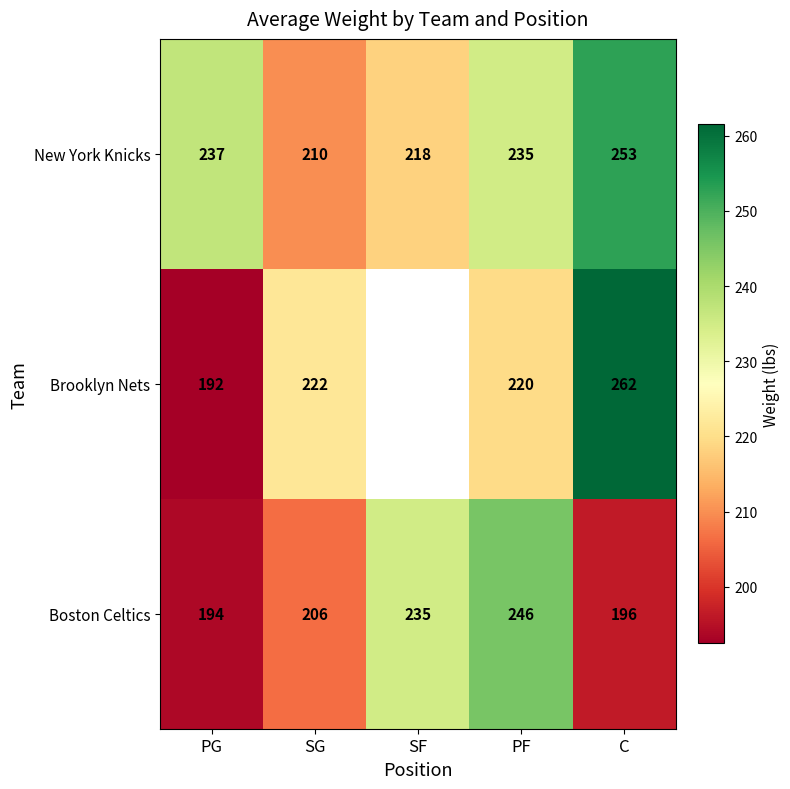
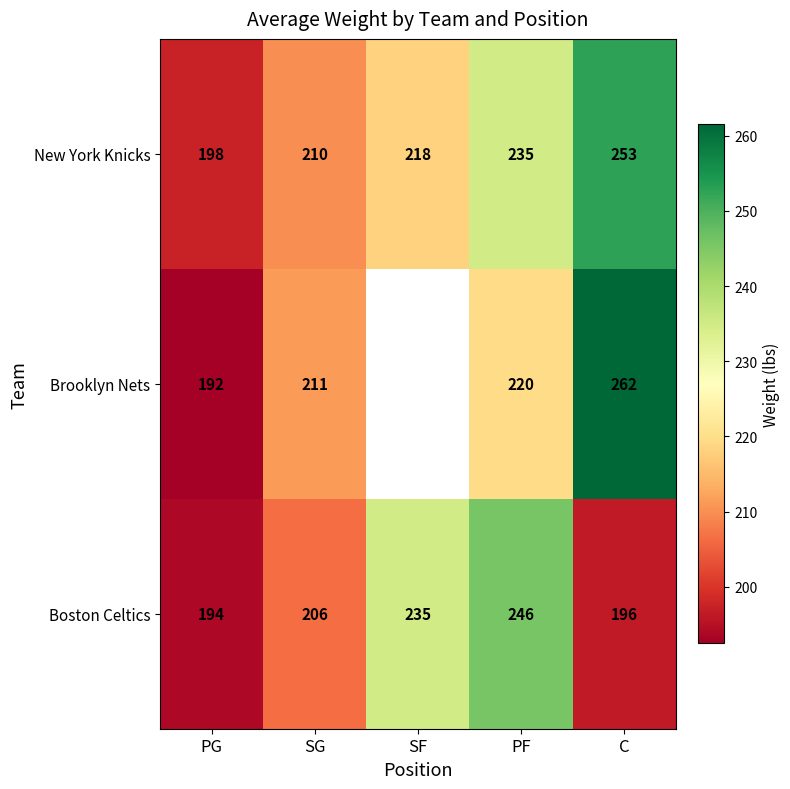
  {
    "New York Knicks": {
-     "PG": 237,
+     "PG": 198,
      "SG": 210,
      "SF": 218,
      "PF": 235,
      "C": 253
    },
    "Brooklyn Nets": {
      "PG": 192,
-     "SG": 222,
+     "SG": 211,
      "PF": 220,
      "C": 262
    },
    "Boston Celtics": {
      "PG": 194,
      "SG": 206,
      "SF": 235,
      "PF": 246,
      "C": 196
    }
  }
